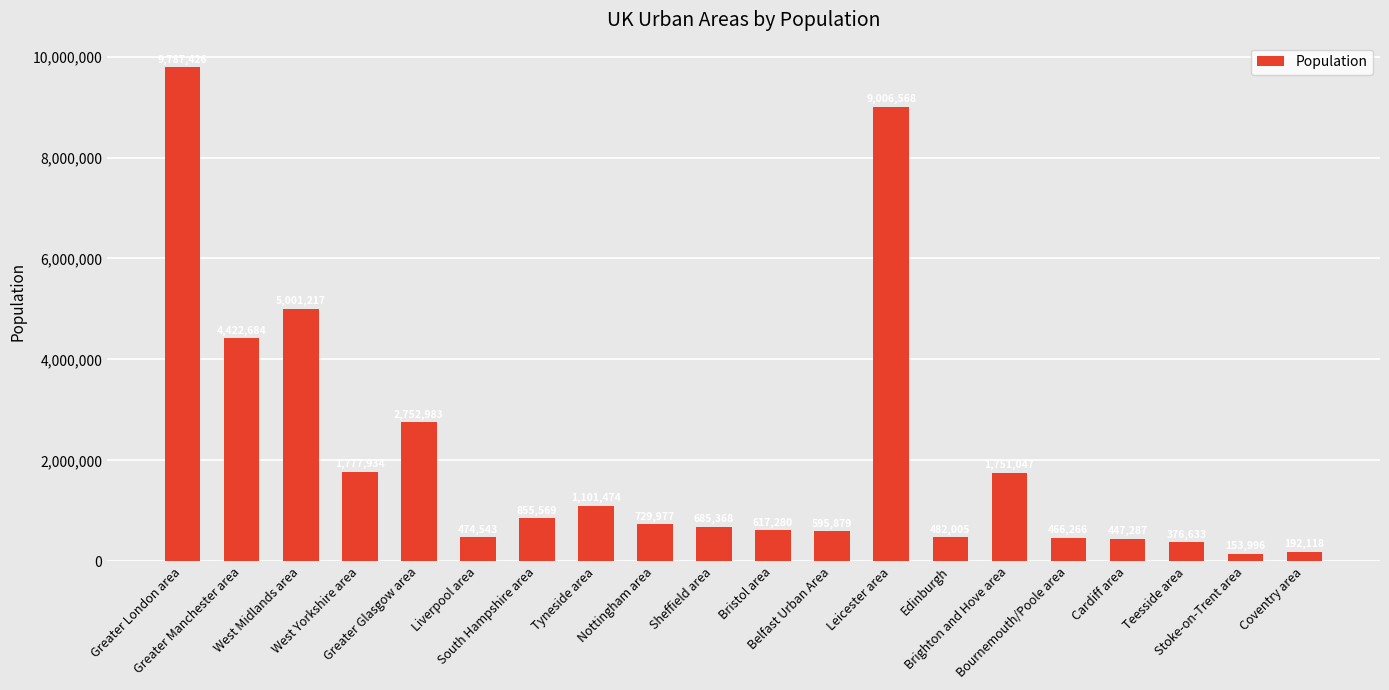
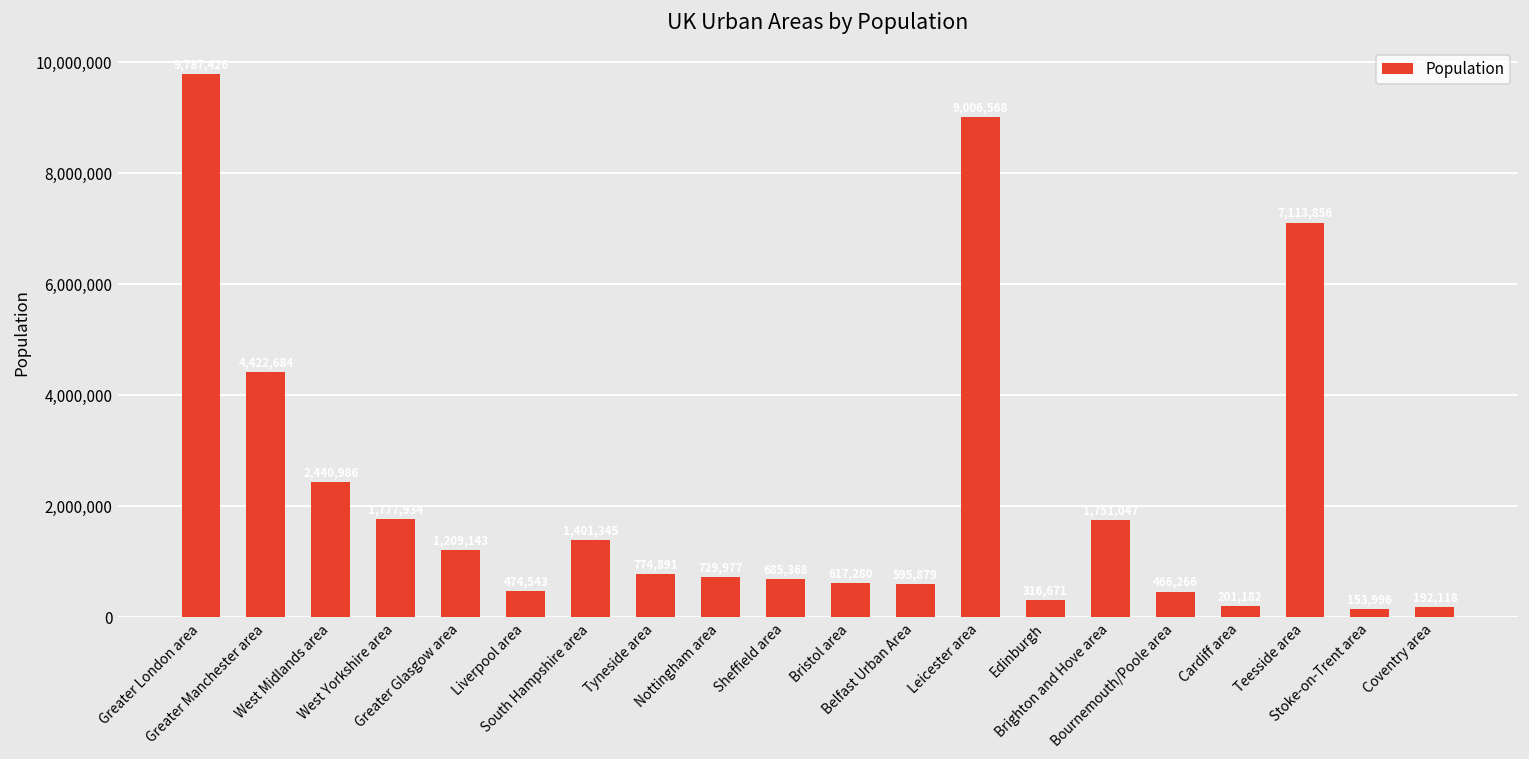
  {
    "Greater London area": "9,800,000",
    "Greater Manchester area": "4,400,000",
-   "West Midlands area": "5,000,000",
+   "West Midlands area": "2,400,000",
    "West Yorkshire area": "1,800,000",
-   "Greater Glasgow area": "2,800,000",
+   "Greater Glasgow area": "1,200,000",
    "Liverpool area": "500,000",
-   "South Hampshire area": "900,000",
-   "Tyneside area": "1,100,000",
+   "South Hampshire area": "1,400,000",
+   "Tyneside area": "800,000",
    "Nottingham area": "700,000",
    "Sheffield area": "700,000",
    "Bristol area": "600,000",
    "Belfast Urban Area": "600,000",
    "Leicester area": "9,000,000",
-   "Edinburgh": "500,000",
+   "Edinburgh": "300,000",
    "Brighton and Hove area": "1,800,000",
    "Bournemouth/Poole area": "500,000",
-   "Cardiff area": "400,000",
-   "Teesside area": "400,000",
+   "Cardiff area": "200,000",
+   "Teesside area": "7,100,000",
    "Stoke-on-Trent area": "200,000",
    "Coventry area": "200,000"
  }
